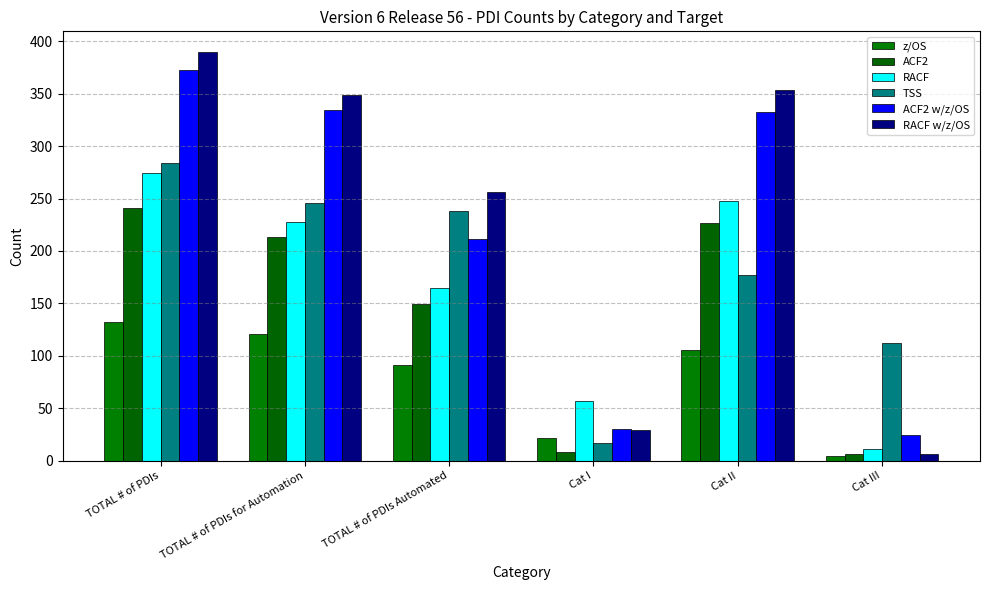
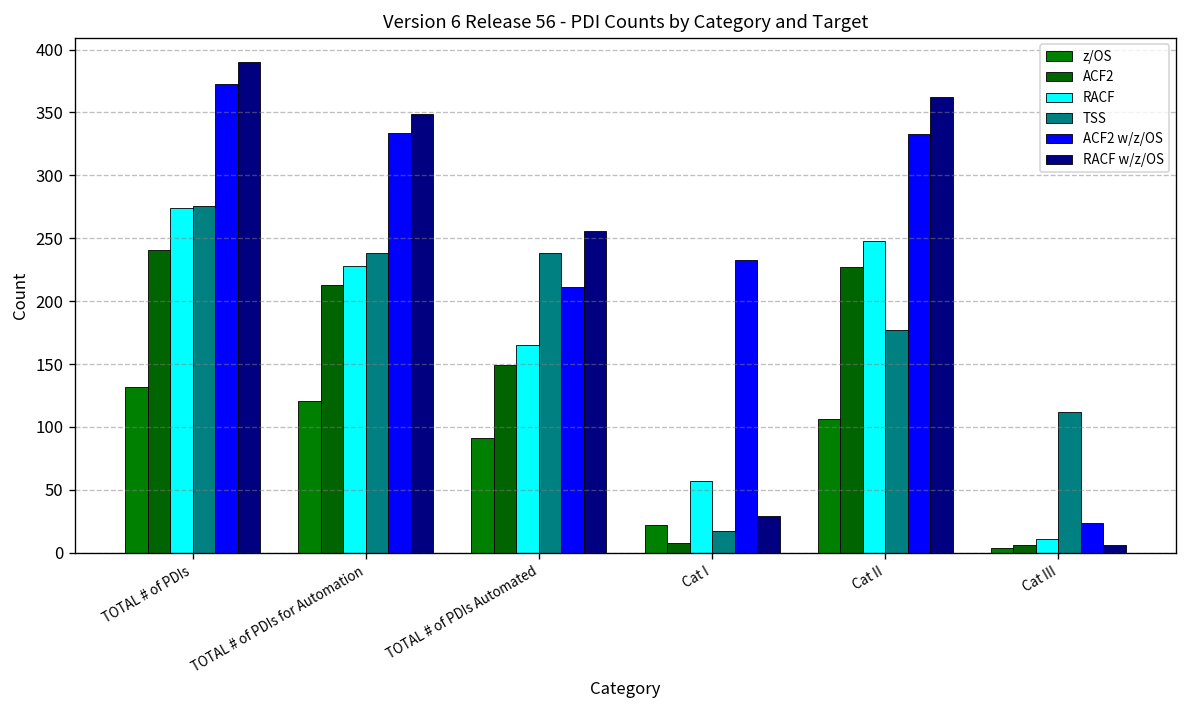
  {
    "RACF": {
      "TOTAL # of PDIs": 274,
      "TOTAL # of PDIs for Automation": 228,
      "TOTAL # of PDIs Automated": 165,
      "Cat I": 57,
      "Cat II": 248,
      "Cat III": 11
    },
    "TSS": {
-     "TOTAL # of PDIs": 284,
-     "TOTAL # of PDIs for Automation": 246,
+     "TOTAL # of PDIs": 276,
+     "TOTAL # of PDIs for Automation": 238,
      "TOTAL # of PDIs Automated": 238,
      "Cat I": 17,
      "Cat II": 177,
      "Cat III": 112
    },
    "ACF2 w/z/OS": {
      "TOTAL # of PDIs": 373,
      "TOTAL # of PDIs for Automation": 334,
      "TOTAL # of PDIs Automated": 211,
-     "Cat I": 30,
+     "Cat I": 233,
      "Cat II": 333,
      "Cat III": 24
    },
    "RACF w/z/OS": {
      "TOTAL # of PDIs": 390,
      "TOTAL # of PDIs for Automation": 349,
      "TOTAL # of PDIs Automated": 256,
      "Cat I": 29,
-     "Cat II": 354,
+     "Cat II": 362,
      "Cat III": 6
    }
  }
